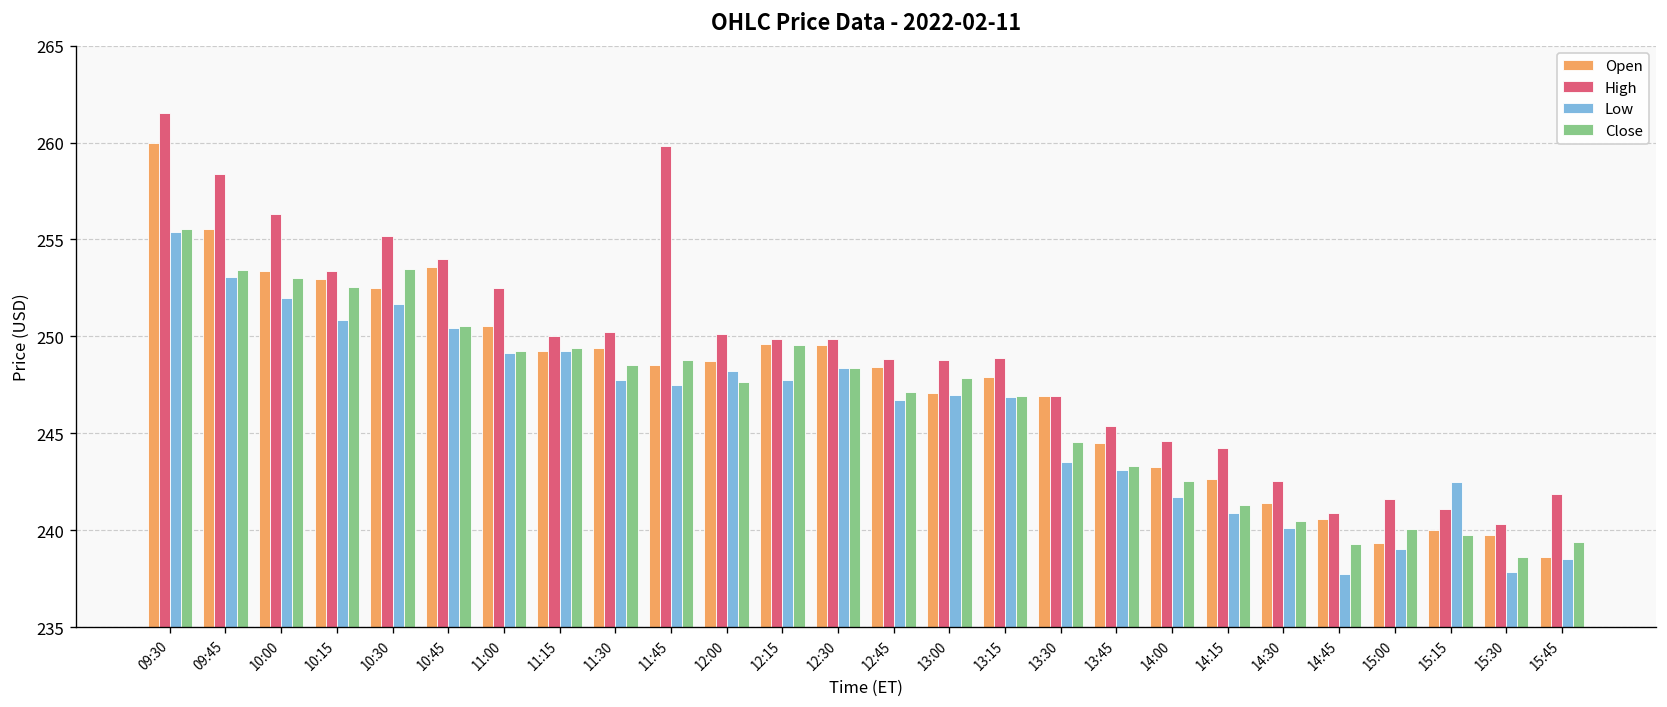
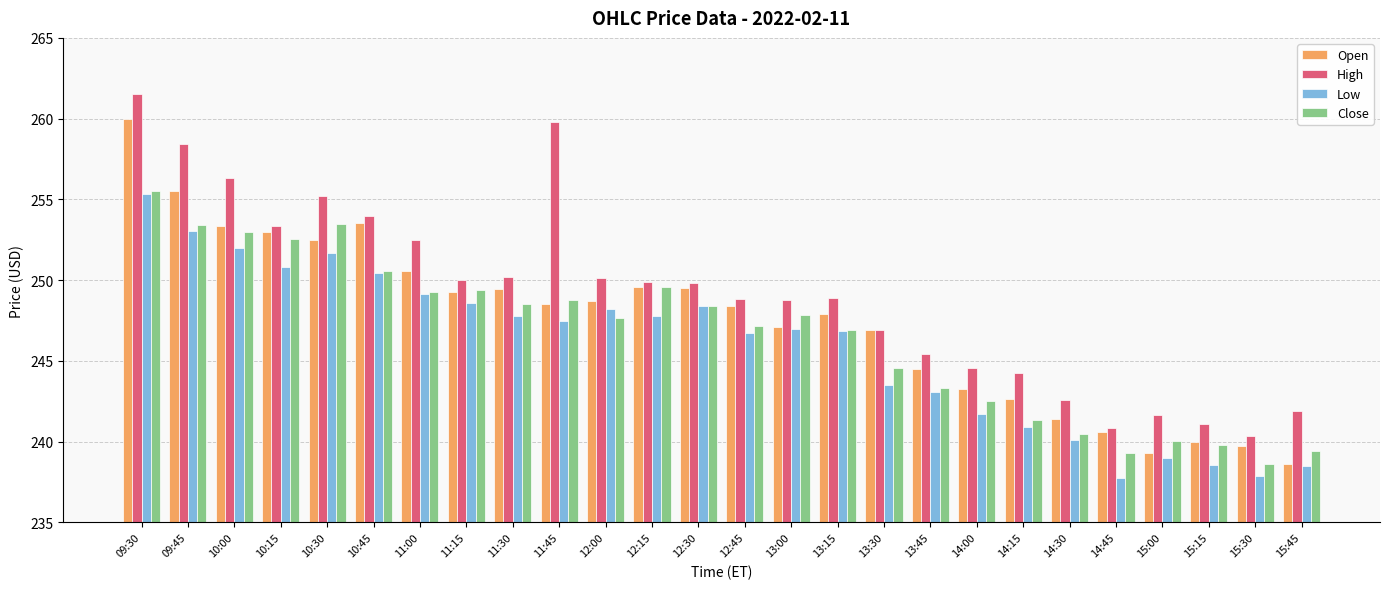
  {
    "Open": {
      "09:30": 260.0,
      "09:45": 255.6,
      "10:00": 253.4,
      "10:15": 253.0,
      "10:30": 252.5,
      "10:45": 253.6,
      "11:00": 250.6,
      "11:15": 249.2,
      "11:30": 249.4,
      "11:45": 248.5,
      "12:00": 248.7,
      "12:15": 249.6,
      "12:30": 249.5,
      "12:45": 248.4,
      "13:00": 247.1,
      "13:15": 247.9,
      "13:30": 246.9,
      "13:45": 244.5,
      "14:00": 243.3,
      "14:15": 242.6,
      "14:30": 241.4,
      "14:45": 240.6,
      "15:00": 239.3,
      "15:15": 240.0,
      "15:30": 239.7,
      "15:45": 238.6
    },
    "High": {
      "09:30": 261.5,
      "09:45": 258.4,
      "10:00": 256.3,
      "10:15": 253.4,
      "10:30": 255.2,
      "10:45": 254.0,
      "11:00": 252.5,
      "11:15": 250.0,
      "11:30": 250.2,
      "11:45": 259.8,
      "12:00": 250.1,
      "12:15": 249.9,
      "12:30": 249.9,
      "12:45": 248.8,
      "13:00": 248.8,
      "13:15": 248.9,
      "13:30": 246.9,
      "13:45": 245.4,
      "14:00": 244.6,
      "14:15": 244.2,
      "14:30": 242.6,
      "14:45": 240.9,
      "15:00": 241.6,
      "15:15": 241.1,
      "15:30": 240.3,
      "15:45": 241.9
    },
    "Low": {
      "09:30": 255.4,
      "09:45": 253.1,
      "10:00": 252.0,
      "10:15": 250.8,
      "10:30": 251.7,
      "10:45": 250.4,
      "11:00": 249.1,
-     "11:15": 249.3,
+     "11:15": 248.6,
      "11:30": 247.8,
      "11:45": 247.5,
      "12:00": 248.2,
      "12:15": 247.8,
      "12:30": 248.4,
      "12:45": 246.7,
      "13:00": 247.0,
      "13:15": 246.9,
      "13:30": 243.5,
      "13:45": 243.1,
      "14:00": 241.7,
      "14:15": 240.9,
      "14:30": 240.1,
      "14:45": 237.7,
      "15:00": 239.0,
-     "15:15": 242.5,
+     "15:15": 238.6,
      "15:30": 237.9,
      "15:45": 238.5
    },
    "Close": {
      "09:30": 255.5,
      "09:45": 253.4,
      "10:00": 253.0,
      "10:15": 252.6,
      "10:30": 253.5,
      "10:45": 250.6,
      "11:00": 249.2,
      "11:15": 249.4,
      "11:30": 248.5,
      "11:45": 248.8,
      "12:00": 247.7,
      "12:15": 249.6,
      "12:30": 248.4,
      "12:45": 247.1,
      "13:00": 247.8,
      "13:15": 246.9,
      "13:30": 244.6,
      "13:45": 243.3,
      "14:00": 242.5,
      "14:15": 241.3,
      "14:30": 240.5,
      "14:45": 239.3,
      "15:00": 240.1,
      "15:15": 239.8,
      "15:30": 238.6,
      "15:45": 239.4
    }
  }
